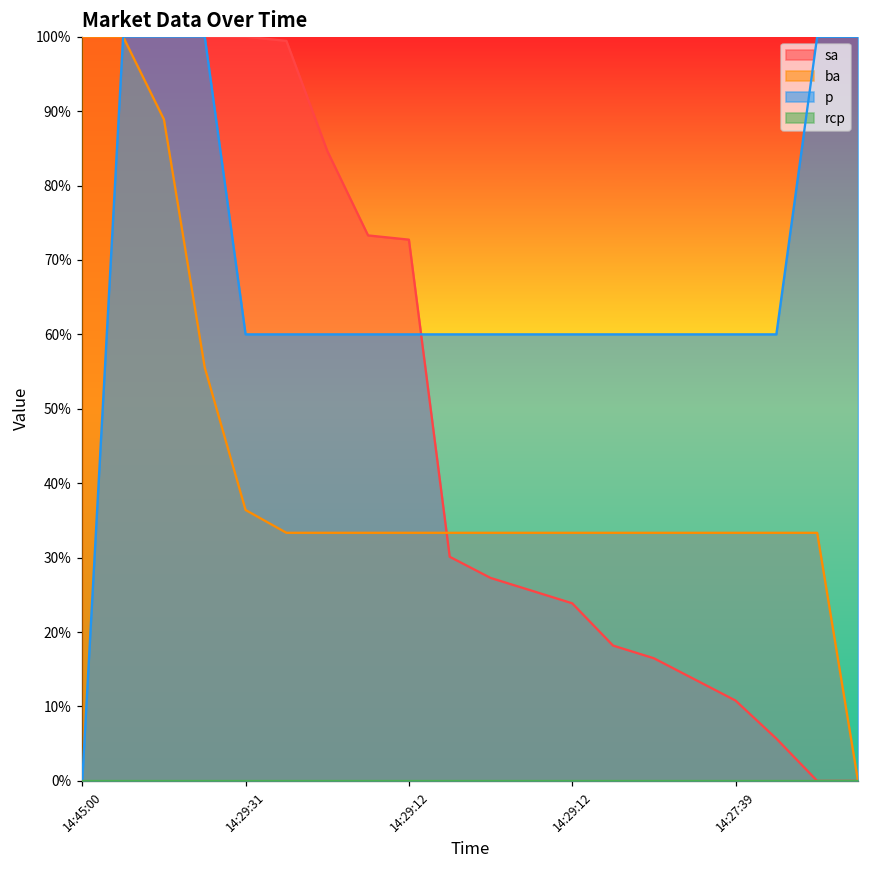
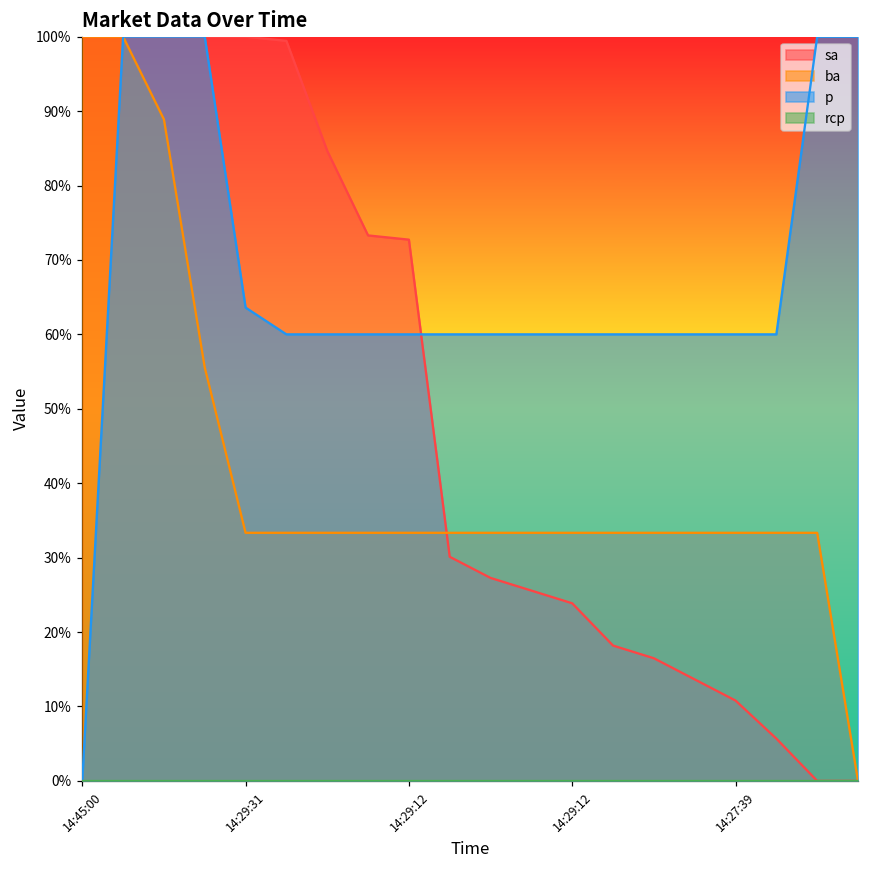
  {
    "sa": {
      "14:29:31": "100%"
    },
    "ba": {
-     "14:29:31": "36%"
+     "14:29:31": "33%"
    },
    "p": {
-     "14:29:31": "60%"
+     "14:29:31": "64%"
    },
    "rcp": {
      "14:29:31": "0%"
    }
  }
